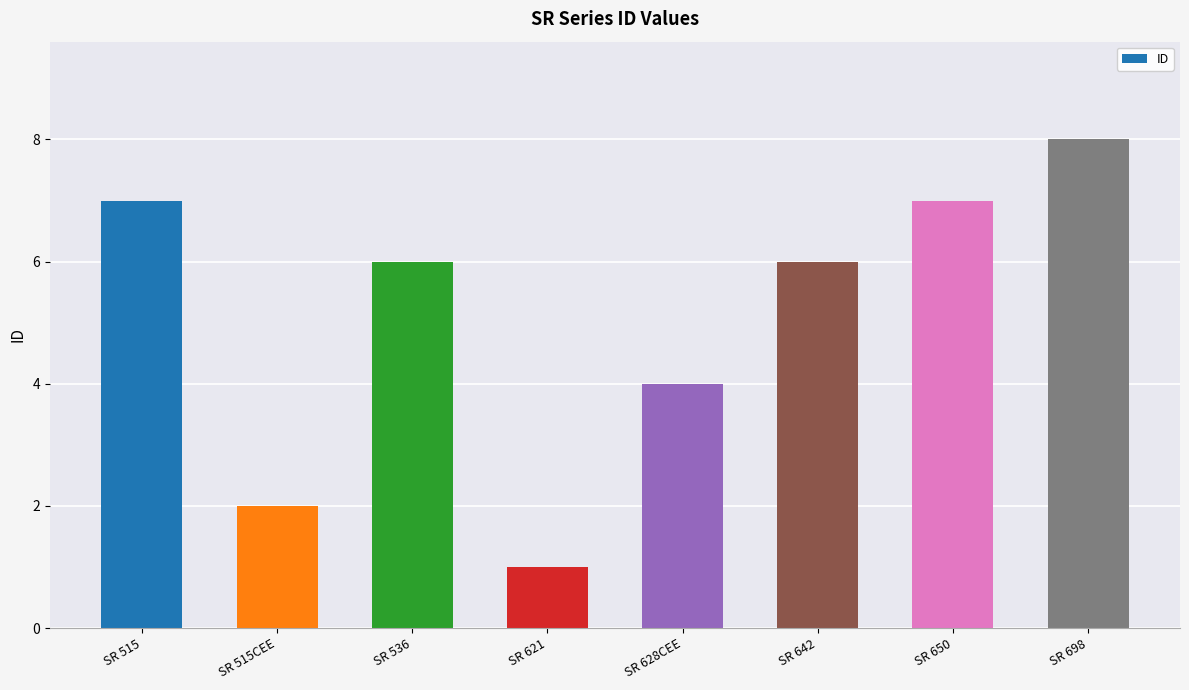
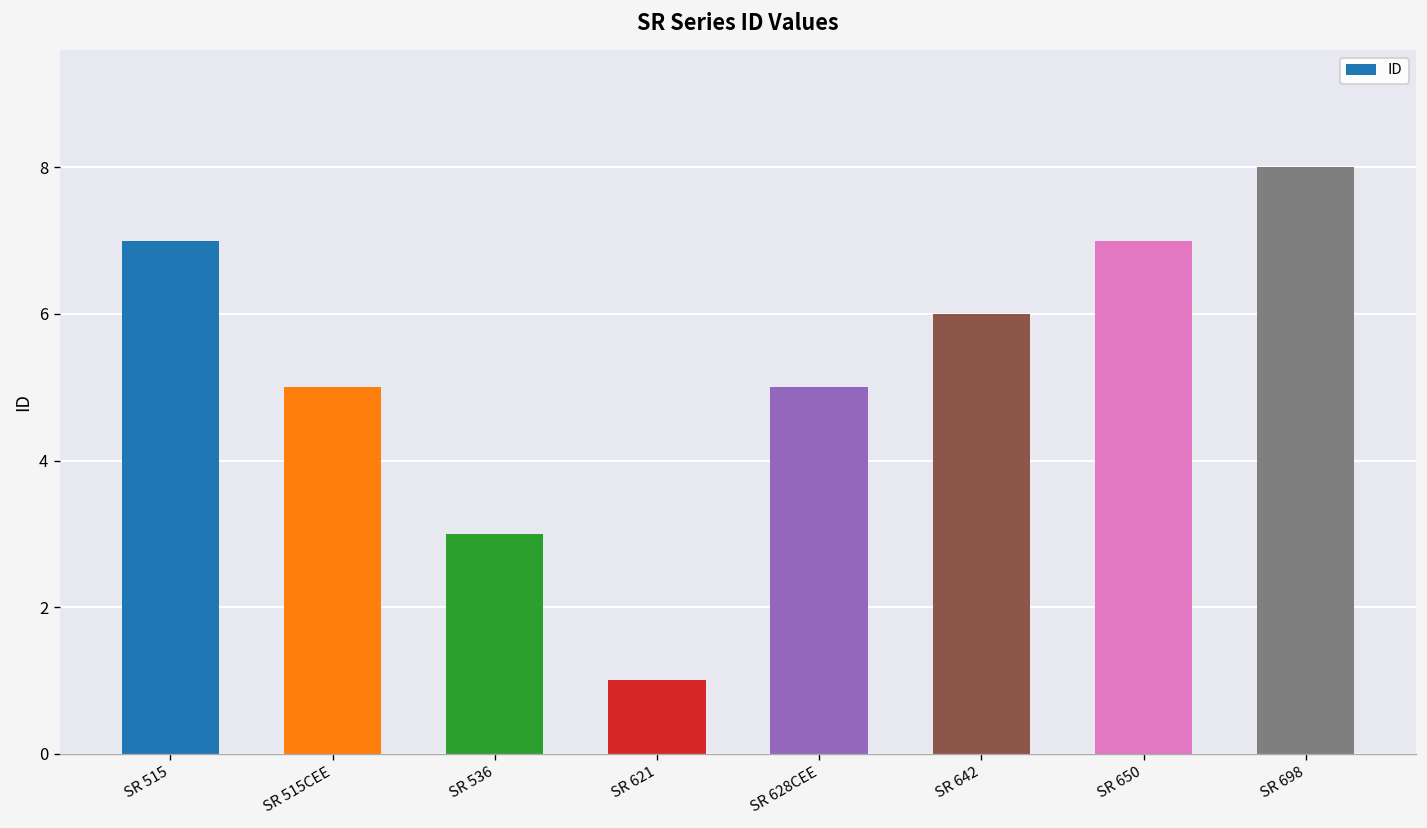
  {
    "SR 515": 7,
-   "SR 515CEE": 2,
-   "SR 536": 6,
+   "SR 515CEE": 5,
+   "SR 536": 3,
    "SR 621": 1,
-   "SR 628CEE": 4,
+   "SR 628CEE": 5,
    "SR 642": 6,
    "SR 650": 7,
    "SR 698": 8
  }
